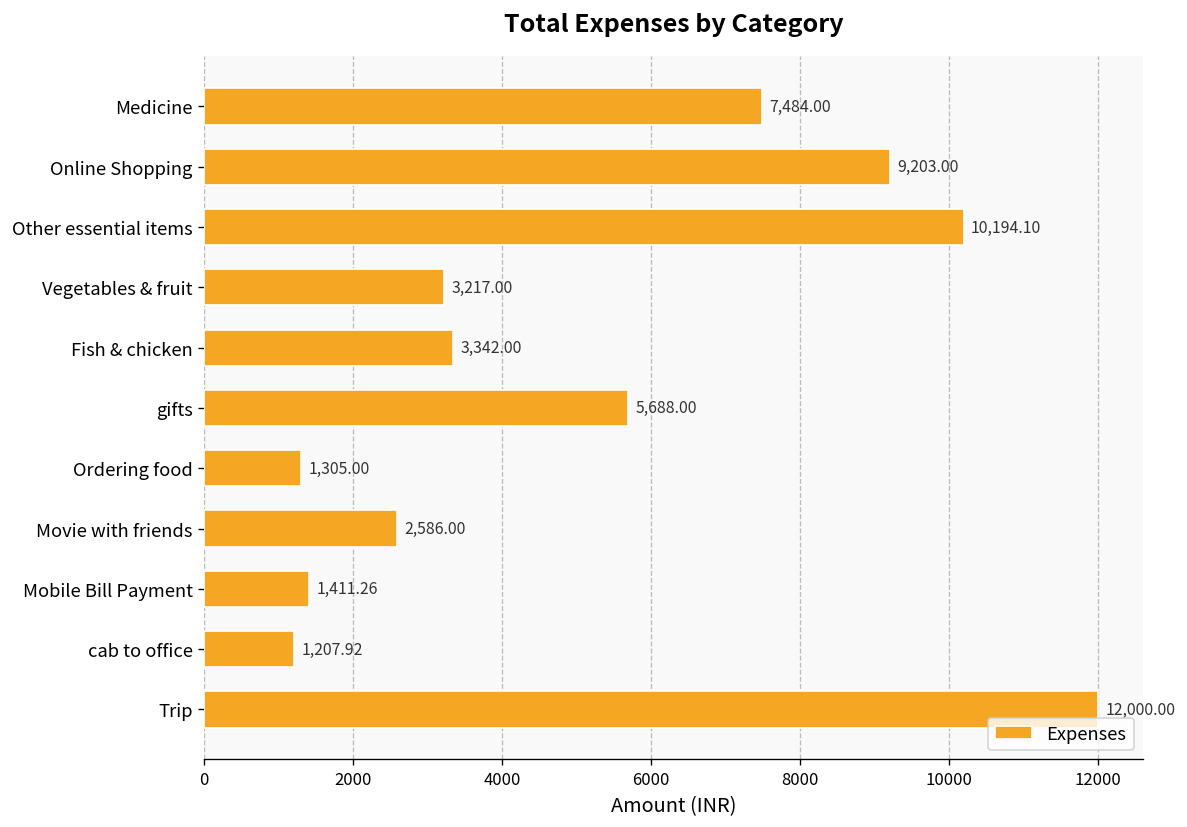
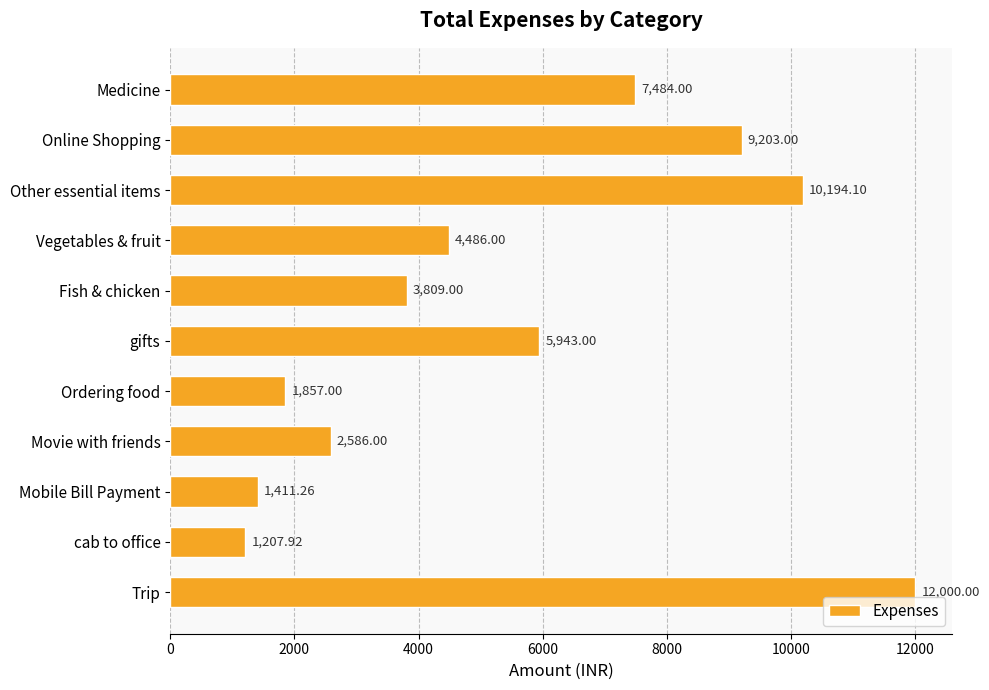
  {
    "Medicine": "7,484.00",
    "Online Shopping": "9,203.00",
    "Other essential items": "10,194.10",
-   "Vegetables & fruit": "3,217.00",
-   "Fish & chicken": "3,342.00",
-   "gifts": "5,688.00",
-   "Ordering food": "1,305.00",
+   "Vegetables & fruit": "4,486.00",
+   "Fish & chicken": "3,809.00",
+   "gifts": "5,943.00",
+   "Ordering food": "1,857.00",
    "Movie with friends": "2,586.00",
    "Mobile Bill Payment": "1,411.26",
    "cab to office": "1,207.92"
  }
